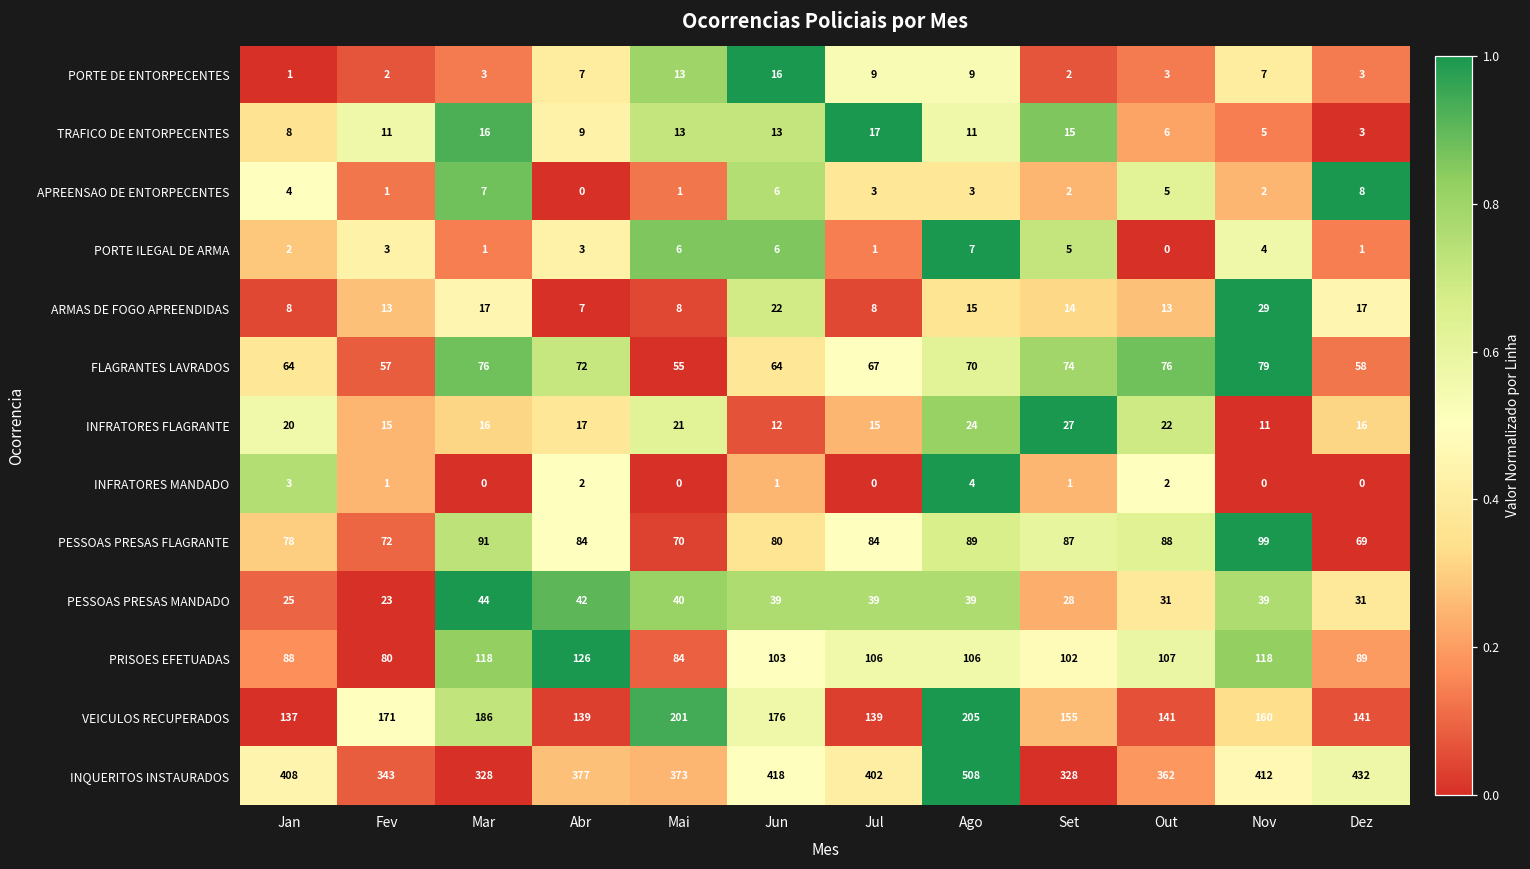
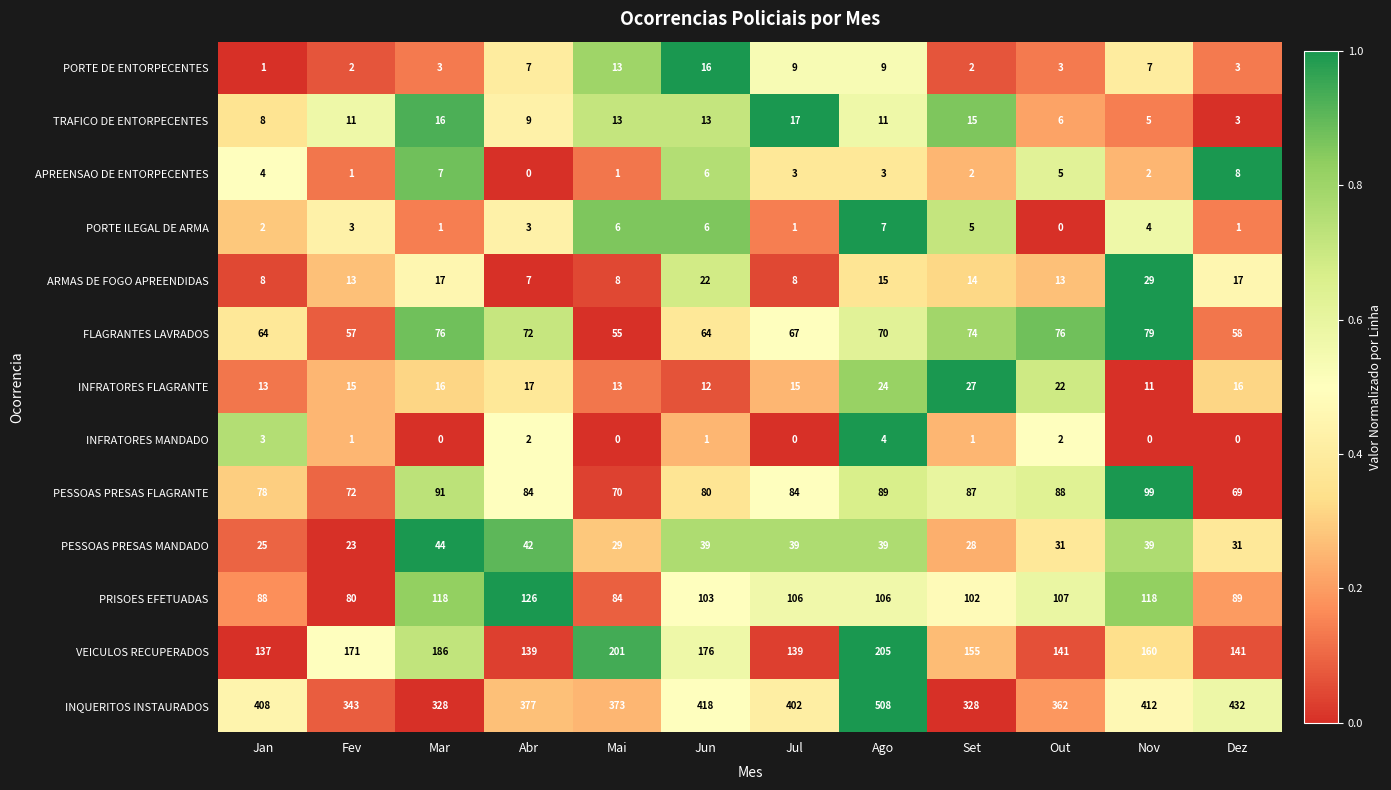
  {
    "PORTE DE ENTORPECENTES": {
      "Jan": 1,
      "Fev": 2,
      "Mar": 3,
      "Abr": 7,
      "Mai": 13,
      "Jun": 16,
      "Jul": 9,
      "Ago": 9,
      "Set": 2,
      "Out": 3,
      "Nov": 7,
      "Dez": 3
    },
    "TRAFICO DE ENTORPECENTES": {
      "Jan": 8,
      "Fev": 11,
      "Mar": 16,
      "Abr": 9,
      "Mai": 13,
      "Jun": 13,
      "Jul": 17,
      "Ago": 11,
      "Set": 15,
      "Out": 6,
      "Nov": 5,
      "Dez": 3
    },
    "APREENSAO DE ENTORPECENTES": {
      "Jan": 4,
      "Fev": 1,
      "Mar": 7,
      "Abr": 0,
      "Mai": 1,
      "Jun": 6,
      "Jul": 3,
      "Ago": 3,
      "Set": 2,
      "Out": 5,
      "Nov": 2,
      "Dez": 8
    },
    "PORTE ILEGAL DE ARMA": {
      "Jan": 2,
      "Fev": 3,
      "Mar": 1,
      "Abr": 3,
      "Mai": 6,
      "Jun": 6,
      "Jul": 1,
      "Ago": 7,
      "Set": 5,
      "Out": 0,
      "Nov": 4,
      "Dez": 1
    },
    "ARMAS DE FOGO APREENDIDAS": {
      "Jan": 8,
      "Fev": 13,
      "Mar": 17,
      "Abr": 7,
      "Mai": 8,
      "Jun": 22,
      "Jul": 8,
      "Ago": 15,
      "Set": 14,
      "Out": 13,
      "Nov": 29,
      "Dez": 17
    },
    "FLAGRANTES LAVRADOS": {
      "Jan": 64,
      "Fev": 57,
      "Mar": 76,
      "Abr": 72,
      "Mai": 55,
      "Jun": 64,
      "Jul": 67,
      "Ago": 70,
      "Set": 74,
      "Out": 76,
      "Nov": 79,
      "Dez": 58
    },
    "INFRATORES FLAGRANTE": {
-     "Jan": 20,
+     "Jan": 13,
      "Fev": 15,
      "Mar": 16,
      "Abr": 17,
-     "Mai": 21,
+     "Mai": 13,
      "Jun": 12,
      "Jul": 15,
      "Ago": 24,
      "Set": 27,
      "Out": 22,
      "Nov": 11,
      "Dez": 16
    },
    "INFRATORES MANDADO": {
      "Jan": 3,
      "Fev": 1,
      "Mar": 0,
      "Abr": 2,
      "Mai": 0,
      "Jun": 1,
      "Jul": 0,
      "Ago": 4,
      "Set": 1,
      "Out": 2,
      "Nov": 0,
      "Dez": 0
    },
    "PESSOAS PRESAS FLAGRANTE": {
      "Jan": 78,
      "Fev": 72,
      "Mar": 91,
      "Abr": 84,
      "Mai": 70,
      "Jun": 80,
      "Jul": 84,
      "Ago": 89,
      "Set": 87,
      "Out": 88,
      "Nov": 99,
      "Dez": 69
    },
    "PESSOAS PRESAS MANDADO": {
      "Jan": 25,
      "Fev": 23,
      "Mar": 44,
      "Abr": 42,
-     "Mai": 40,
+     "Mai": 29,
      "Jun": 39,
      "Jul": 39,
      "Ago": 39,
      "Set": 28,
      "Out": 31,
      "Nov": 39,
      "Dez": 31
    },
    "PRISOES EFETUADAS": {
      "Jan": 88,
      "Fev": 80,
      "Mar": 118,
      "Abr": 126,
      "Mai": 84,
      "Jun": 103,
      "Jul": 106,
      "Ago": 106,
      "Set": 102,
      "Out": 107,
      "Nov": 118,
      "Dez": 89
    },
    "VEICULOS RECUPERADOS": {
      "Jan": 137,
      "Fev": 171,
      "Mar": 186,
      "Abr": 139,
      "Mai": 201,
      "Jun": 176,
      "Jul": 139,
      "Ago": 205,
      "Set": 155,
      "Out": 141,
      "Nov": 160,
      "Dez": 141
    },
    "INQUERITOS INSTAURADOS": {
      "Jan": 408,
      "Fev": 343,
      "Mar": 328,
      "Abr": 377,
      "Mai": 373,
      "Jun": 418,
      "Jul": 402,
      "Ago": 508,
      "Set": 328,
      "Out": 362,
      "Nov": 412,
      "Dez": 432
    }
  }
